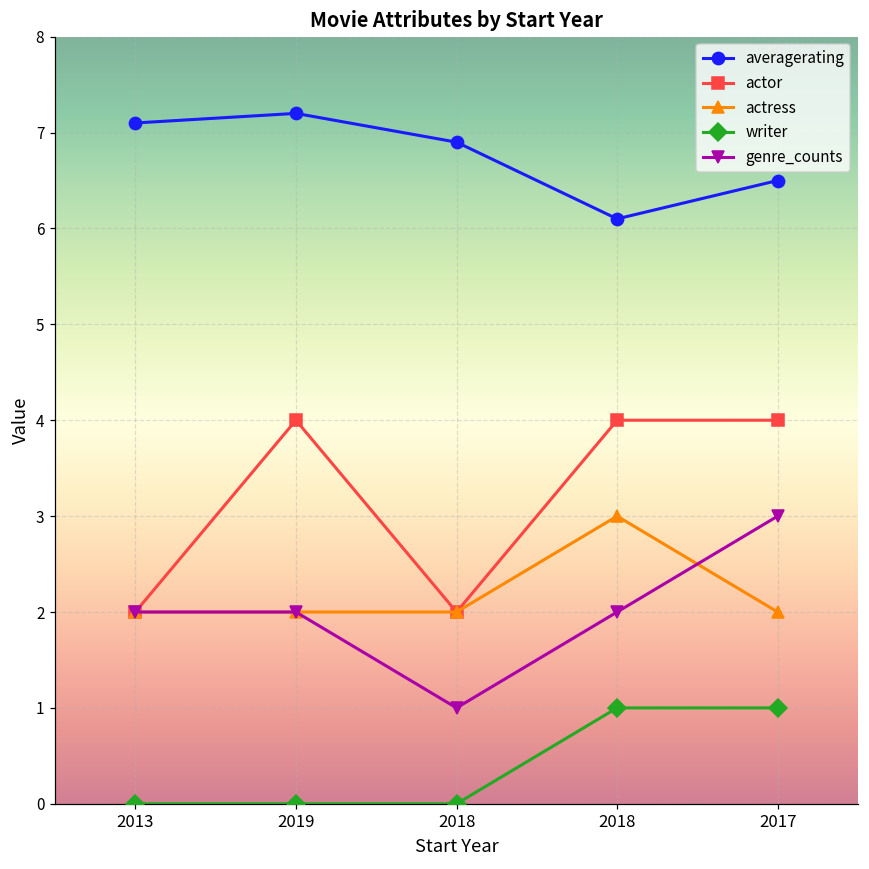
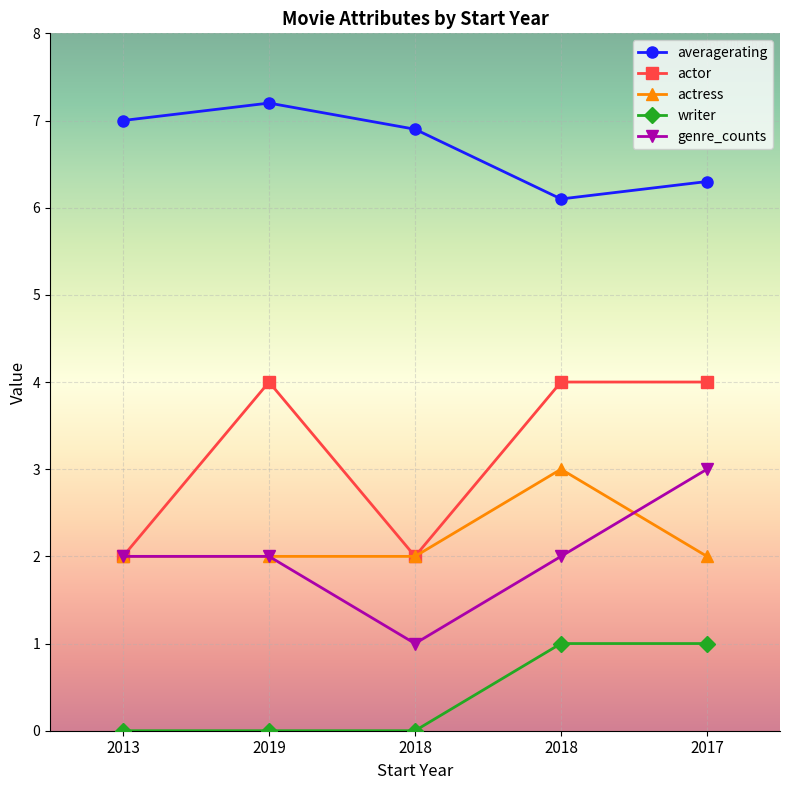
  {
    "averagerating": {
-     "2013": 7.1,
+     "2013": 7.0,
      "2019": 7.2,
-     "2017": 6.5
+     "2017": 6.3
    },
    "actor": {
      "2019": 4.0,
      "2017": 4.0
    },
    "actress": {
      "2017": 2.0
    },
    "writer": {
      "2013": 0.0,
      "2019": 0.0,
      "2017": 1.0
    },
    "genre_counts": {
      "2017": 3.0
    }
  }
